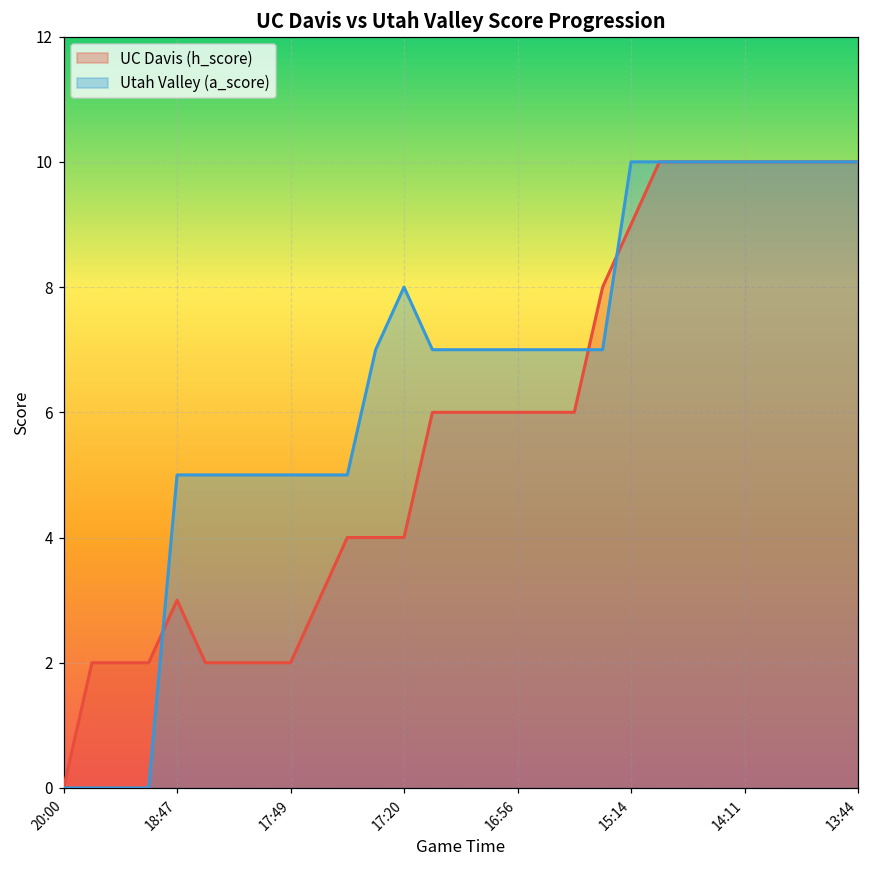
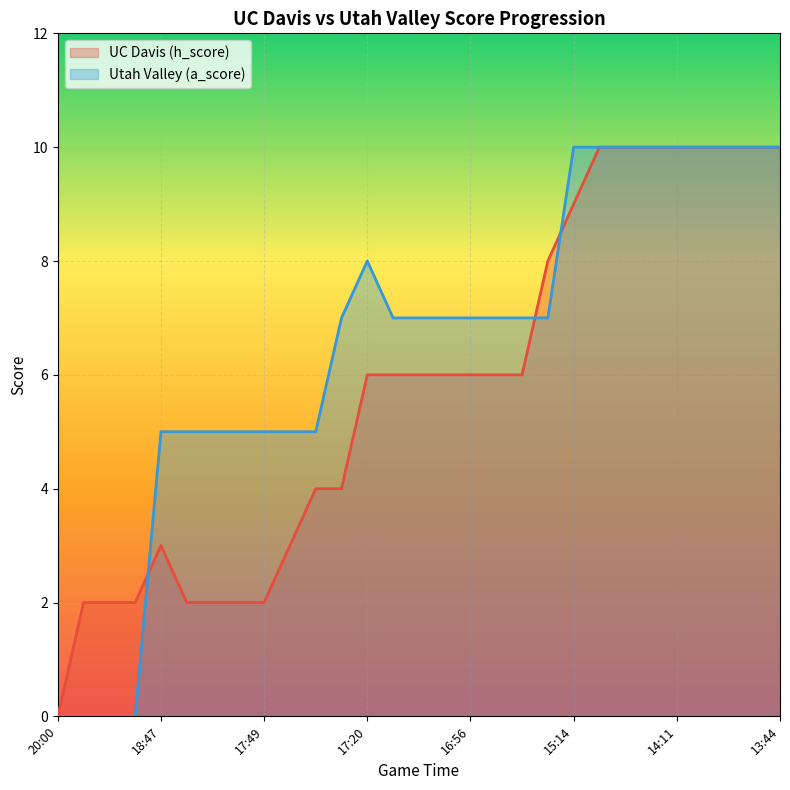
  {
    "UC Davis (h_score)": {
      "18:47": 3,
-     "17:20": 4,
+     "17:20": 6,
      "15:14": 9
    },
    "Utah Valley (a_score)": {
      "18:47": 5,
      "17:20": 8,
      "15:14": 10
    }
  }
